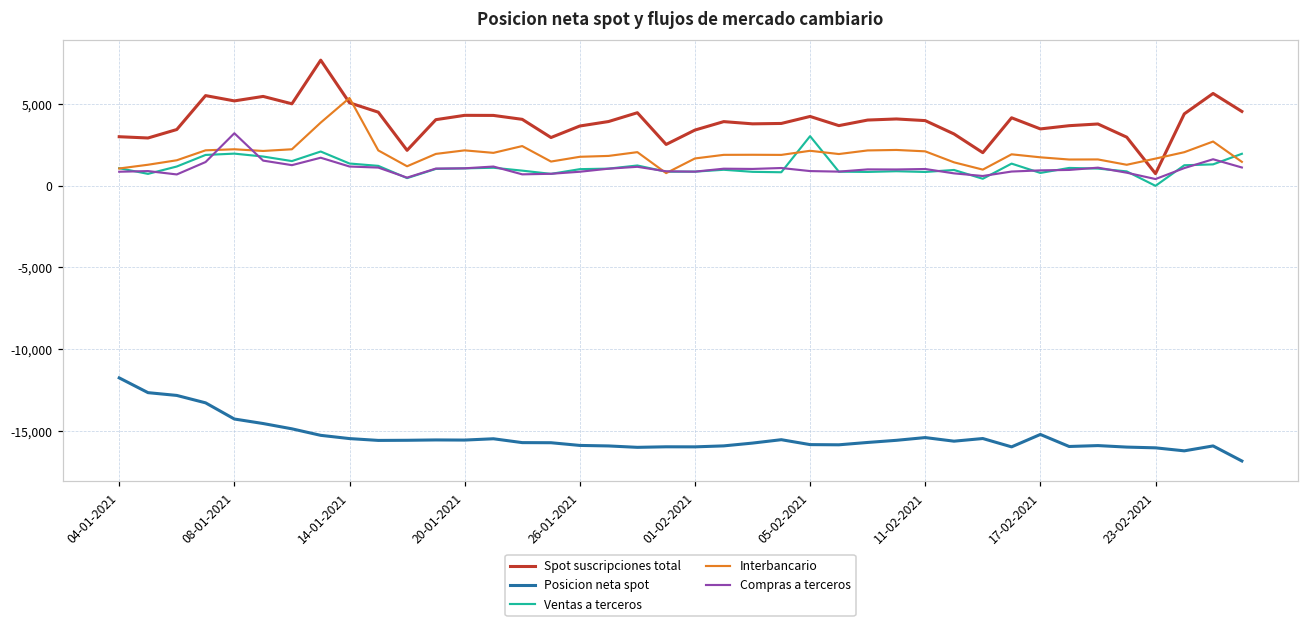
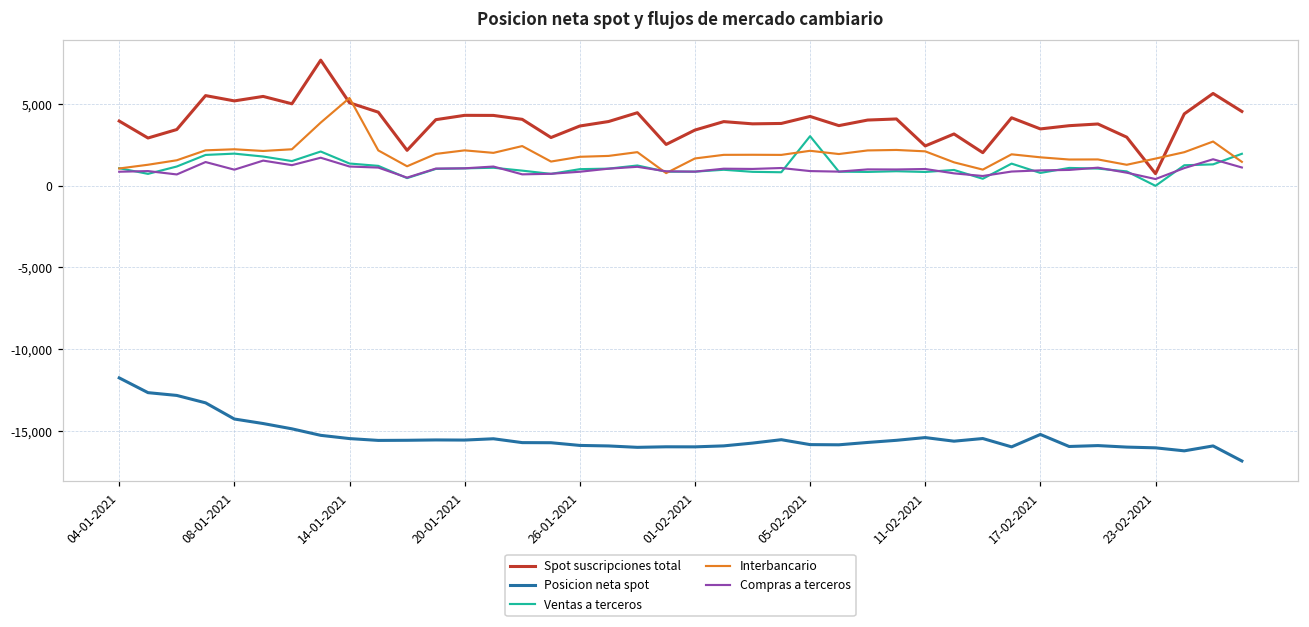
  {
    "Spot suscripciones total": {
-     "04-01-2021": "3,000",
+     "04-01-2021": "4,000",
      "08-01-2021": "5,200",
      "14-01-2021": "5,100",
      "20-01-2021": "4,300",
      "26-01-2021": "3,700",
      "01-02-2021": "3,400",
      "05-02-2021": "4,300",
-     "11-02-2021": "4,000",
+     "11-02-2021": "2,400",
      "17-02-2021": "3,500",
      "23-02-2021": "700"
    },
    "Posicion neta spot": {
      "04-01-2021": "-11,800",
      "08-01-2021": "-14,300",
      "14-01-2021": "-15,500",
      "20-01-2021": "-15,600",
      "26-01-2021": "-15,900",
      "01-02-2021": "-16,000",
      "05-02-2021": "-15,900",
      "11-02-2021": "-15,400",
      "17-02-2021": "-15,200",
      "23-02-2021": "-16,100"
    },
    "Ventas a terceros": {
      "08-01-2021": "2,000",
      "14-01-2021": "1,400",
      "05-02-2021": "3,000",
      "11-02-2021": "900",
      "23-02-2021": "0"
    },
    "Interbancario": {
      "08-01-2021": "2,200",
      "14-01-2021": "5,400",
      "20-01-2021": "2,200",
      "26-01-2021": "1,800",
      "01-02-2021": "1,700",
      "05-02-2021": "2,100",
      "11-02-2021": "2,100",
      "17-02-2021": "1,700",
      "23-02-2021": "1,700"
    },
    "Compras a terceros": {
      "04-01-2021": "900",
-     "08-01-2021": "3,200",
+     "08-01-2021": "1,000",
      "14-01-2021": "1,200",
      "05-02-2021": "900",
      "11-02-2021": "1,000",
      "23-02-2021": "400"
    }
  }
